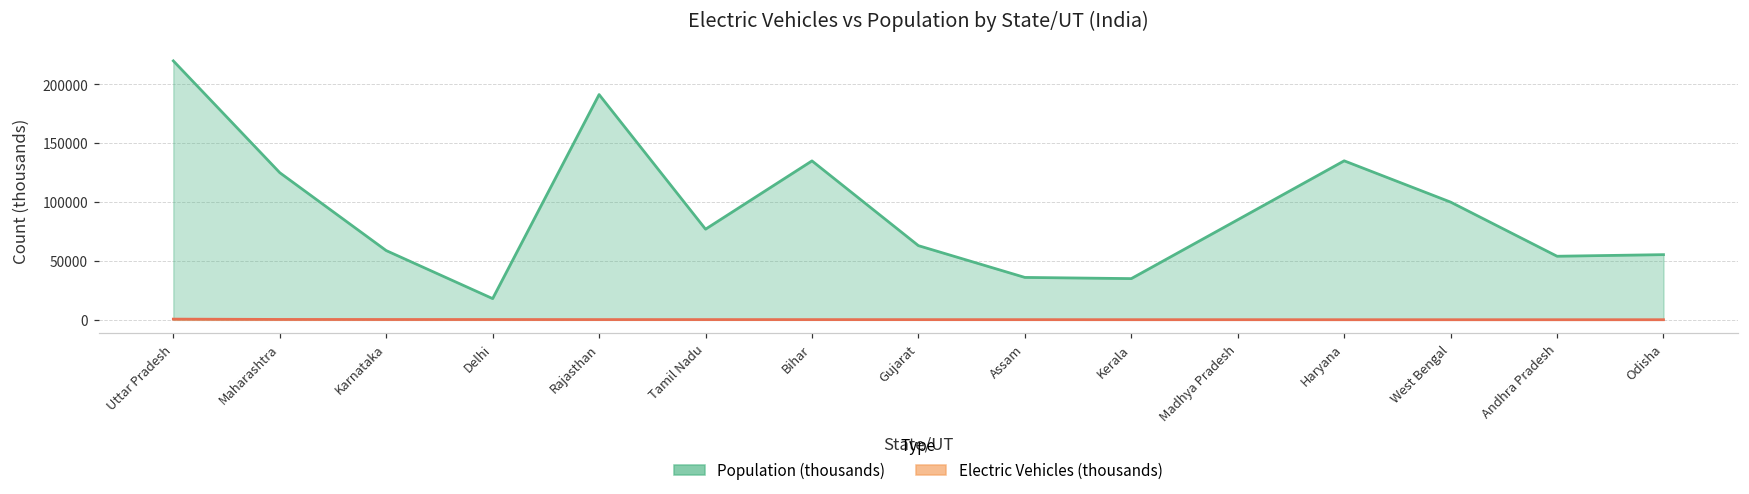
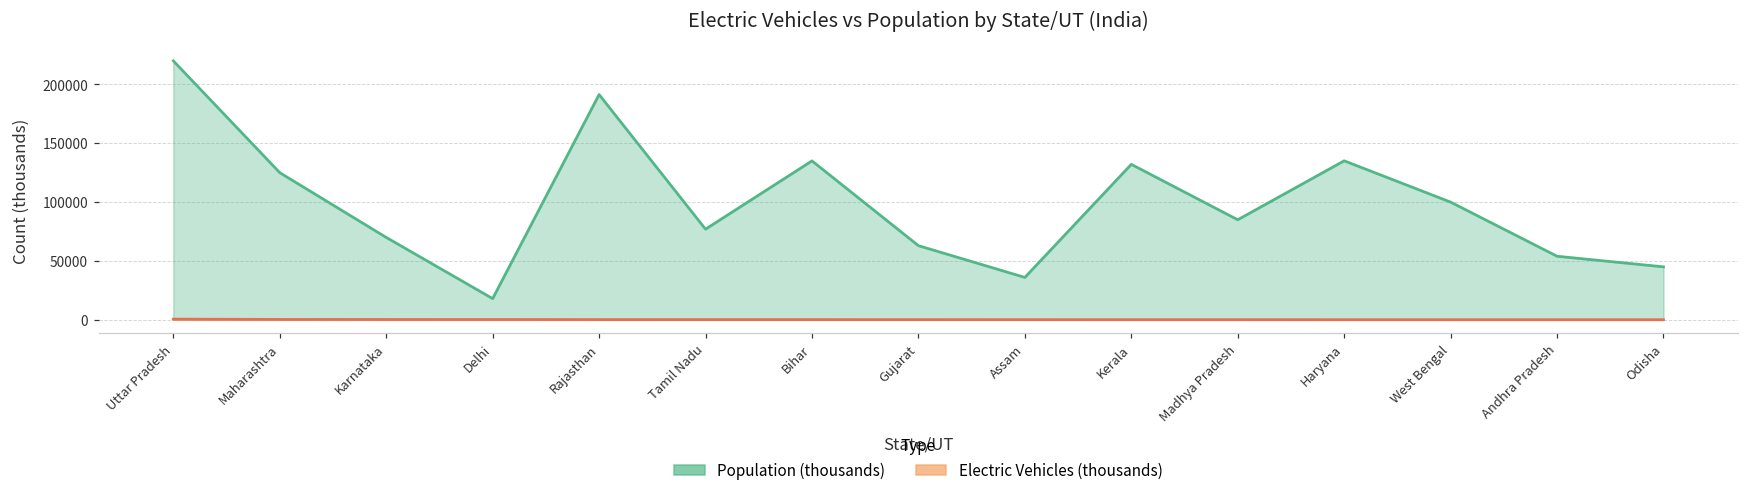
  {
    "Population (thousands)": {
      "Uttar Pradesh": 220000,
      "Maharashtra": 125000,
-     "Karnataka": 59000,
+     "Karnataka": 70000,
      "Delhi": 18000,
      "Rajasthan": 191000,
      "Tamil Nadu": 77000,
      "Bihar": 135000,
      "Gujarat": 63000,
      "Assam": 36000,
-     "Kerala": 35000,
+     "Kerala": 132000,
      "Madhya Pradesh": 85000,
      "Haryana": 135000,
      "West Bengal": 100000,
      "Andhra Pradesh": 54000,
-     "Odisha": 55000
+     "Odisha": 45000
    },
    "Electric Vehicles (thousands)": {
      "Uttar Pradesh": 1000,
      "Maharashtra": 0,
      "Karnataka": 0,
      "Delhi": 0,
      "Rajasthan": 0,
      "Tamil Nadu": 0,
      "Bihar": 0,
      "Gujarat": 0,
      "Assam": 0,
      "Kerala": 0,
      "Madhya Pradesh": 0,
      "Haryana": 0,
      "West Bengal": 0,
      "Andhra Pradesh": 0,
      "Odisha": 0
    }
  }
